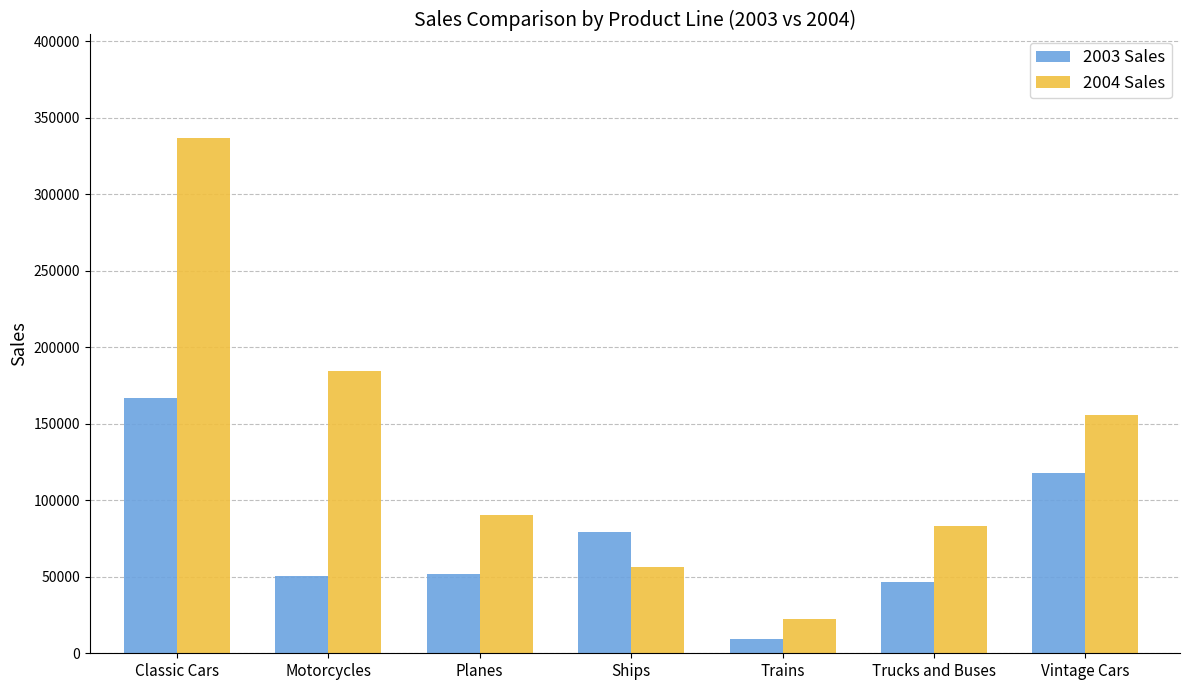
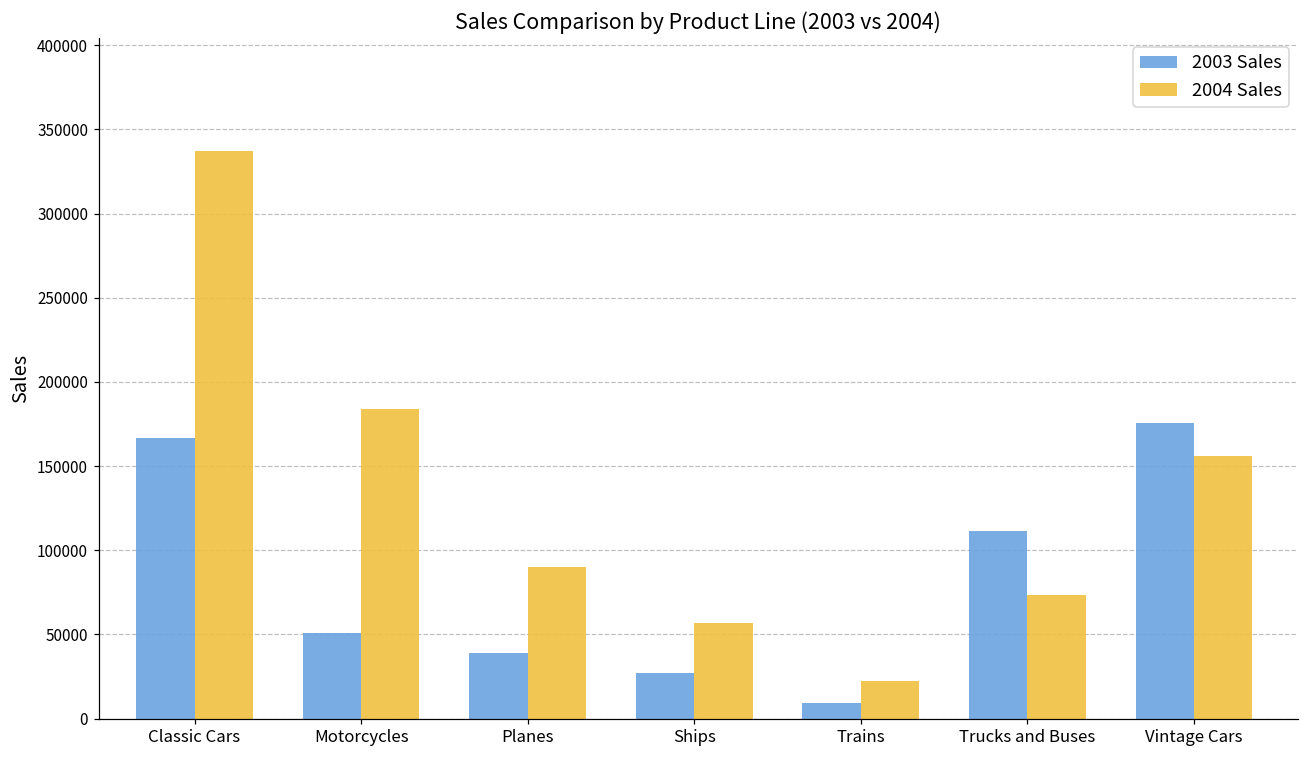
  {
    "2003 Sales": {
      "Classic Cars": 167000,
      "Motorcycles": 51000,
-     "Planes": 52000,
-     "Ships": 79000,
+     "Planes": 39000,
+     "Ships": 27000,
      "Trains": 9000,
-     "Trucks and Buses": 47000,
-     "Vintage Cars": 118000
+     "Trucks and Buses": 111000,
+     "Vintage Cars": 176000
    },
    "2004 Sales": {
      "Classic Cars": 337000,
      "Motorcycles": 184000,
      "Planes": 90000,
      "Ships": 57000,
      "Trains": 22000,
-     "Trucks and Buses": 83000,
+     "Trucks and Buses": 74000,
      "Vintage Cars": 156000
    }
  }
